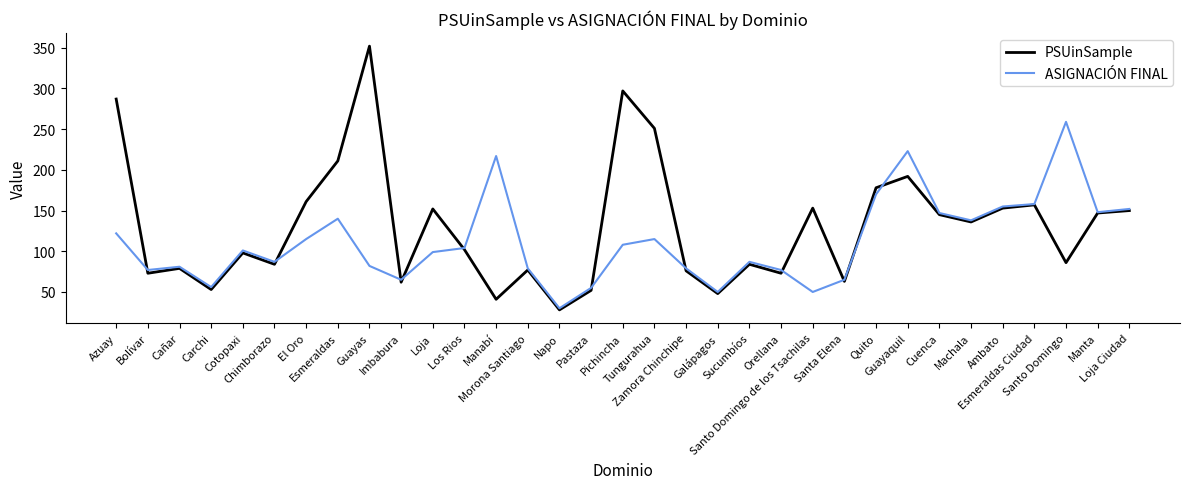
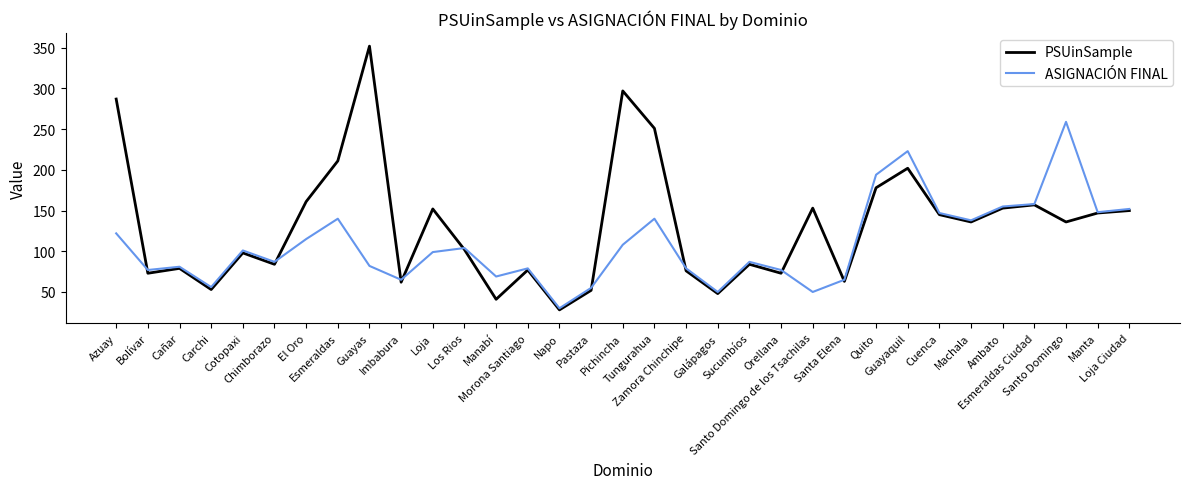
  {
    "PSUinSample": {
      "Azuay": 290,
      "Bolívar": 70,
      "El Oro": 160,
      "Esmeraldas": 210,
      "Guayas": 350,
      "Loja": 150,
      "Manabí": 40,
      "Pichincha": 300,
      "Tungurahua": 250,
      "Orellana": 70,
      "Santo Domingo de los Tsachilas": 150,
      "Quito": 180,
-     "Guayaquil": 190,
-     "Santo Domingo": 90
+     "Guayaquil": 200,
+     "Santo Domingo": 140
    },
    "ASIGNACIÓN FINAL": {
      "Azuay": 120,
      "Bolívar": 80,
      "El Oro": 120,
      "Esmeraldas": 140,
      "Guayas": 80,
      "Loja": 100,
-     "Manabí": 220,
+     "Manabí": 70,
      "Pichincha": 110,
-     "Tungurahua": 120,
+     "Tungurahua": 140,
      "Orellana": 80,
      "Santo Domingo de los Tsachilas": 50,
-     "Quito": 170,
+     "Quito": 190,
      "Guayaquil": 220,
      "Santo Domingo": 260
    }
  }
